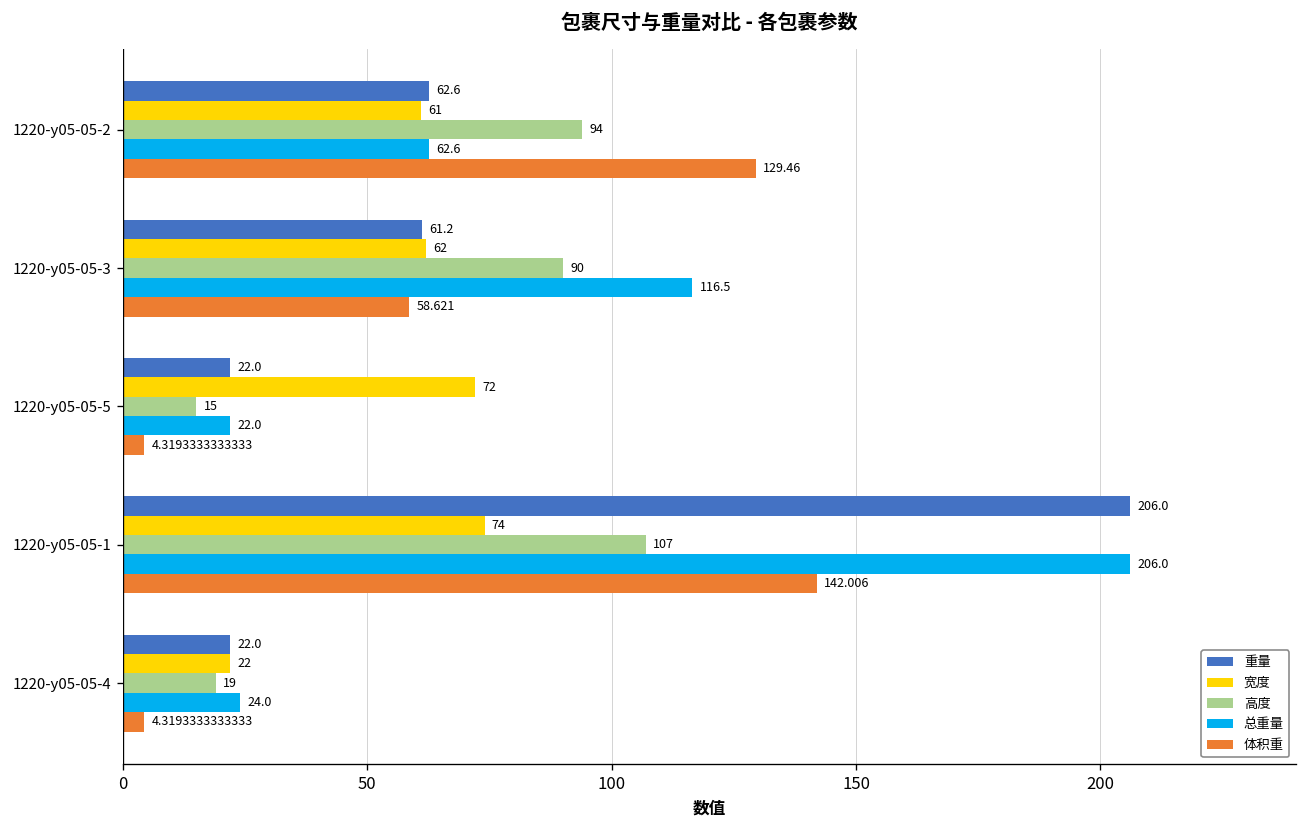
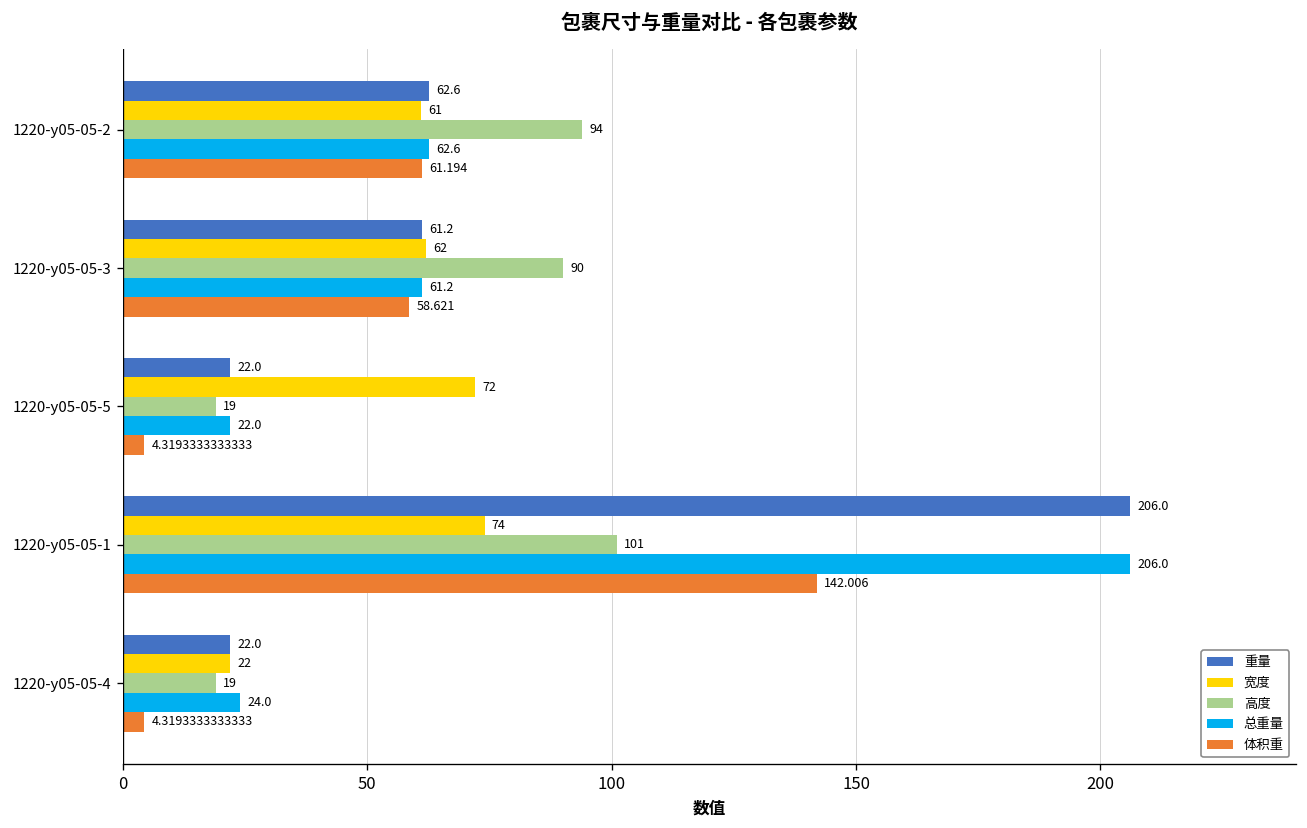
  {
    "重量": {
      "1220-y05-05-2": 62.6,
      "1220-y05-05-3": 61.2,
      "1220-y05-05-5": 22.0,
      "1220-y05-05-1": 206.0,
      "1220-y05-05-4": 22.0
    },
    "宽度": {
      "1220-y05-05-2": 61,
      "1220-y05-05-3": 62,
      "1220-y05-05-5": 72,
      "1220-y05-05-1": 74,
      "1220-y05-05-4": 22
    },
    "高度": {
      "1220-y05-05-2": 94,
      "1220-y05-05-3": 90,
-     "1220-y05-05-5": 15,
-     "1220-y05-05-1": 107,
+     "1220-y05-05-5": 19,
+     "1220-y05-05-1": 101,
      "1220-y05-05-4": 19
    },
    "总重量": {
      "1220-y05-05-2": 62.6,
-     "1220-y05-05-3": 116.5,
+     "1220-y05-05-3": 61.2,
      "1220-y05-05-5": 22.0,
      "1220-y05-05-1": 206.0,
      "1220-y05-05-4": 24.0
    },
    "体积重": {
-     "1220-y05-05-2": 129.46,
+     "1220-y05-05-2": 61.194,
      "1220-y05-05-3": 58.621,
      "1220-y05-05-5": 4.3193333333333,
      "1220-y05-05-1": 142.006,
      "1220-y05-05-4": 4.3193333333333
    }
  }
